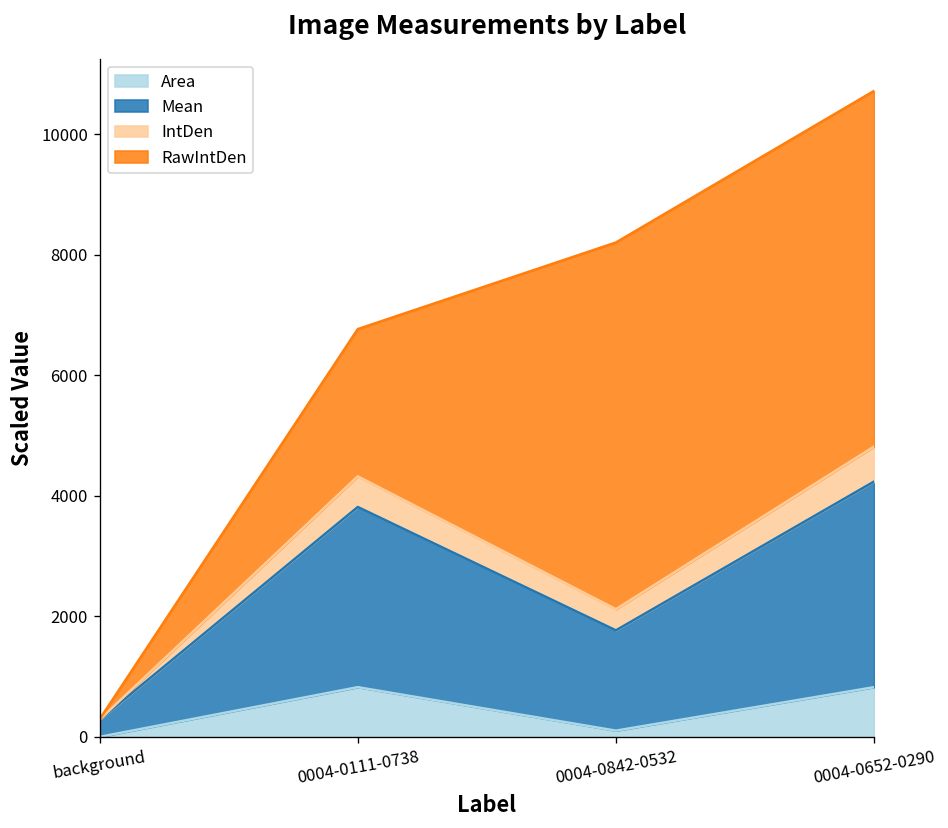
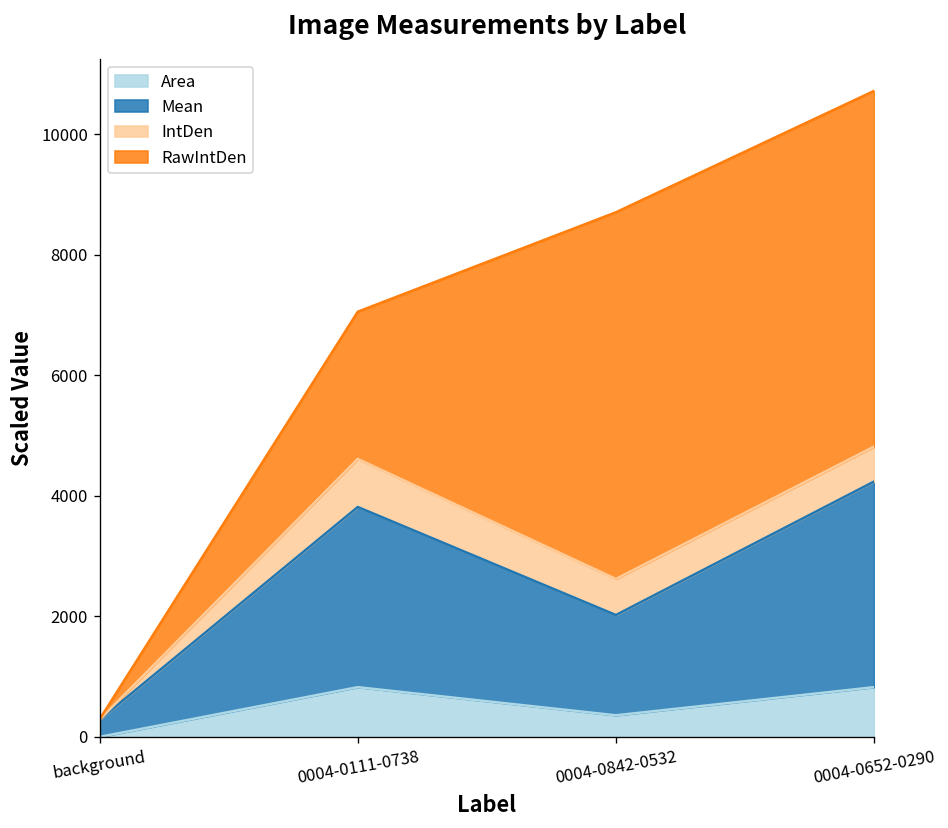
  {
    "Area": {
      "background": 0,
      "0004-0111-0738": 800,
-     "0004-0842-0532": 100,
+     "0004-0842-0532": 400,
      "0004-0652-0290": 800
    },
    "Mean": {
      "0004-0111-0738": 3000,
      "0004-0842-0532": 1700,
      "0004-0652-0290": 3400
    },
    "IntDen": {
-     "0004-0111-0738": 500,
-     "0004-0842-0532": 400,
+     "0004-0111-0738": 800,
+     "0004-0842-0532": 600,
      "0004-0652-0290": 600
    },
    "RawIntDen": {
      "0004-0111-0738": 2400,
      "0004-0842-0532": 6100,
      "0004-0652-0290": 5900
    }
  }
